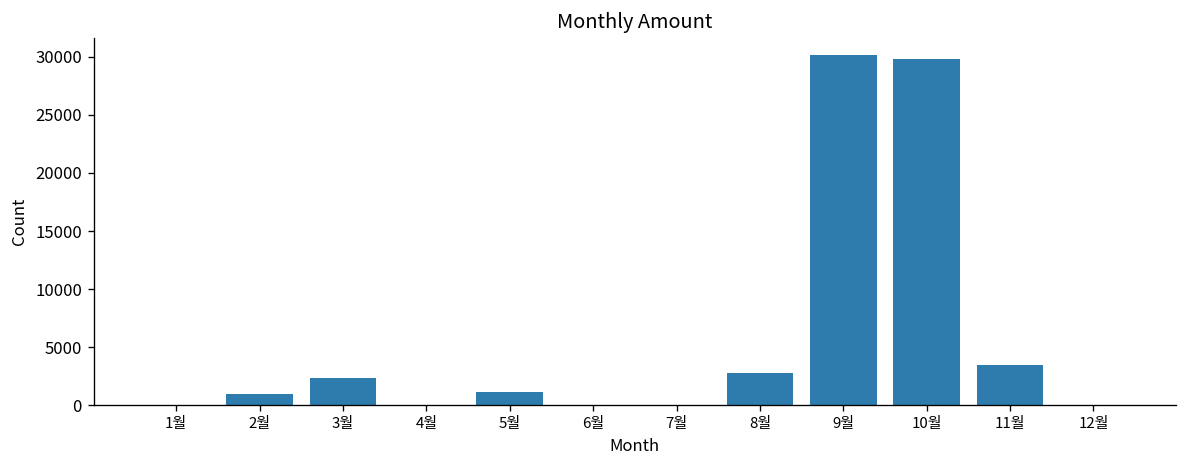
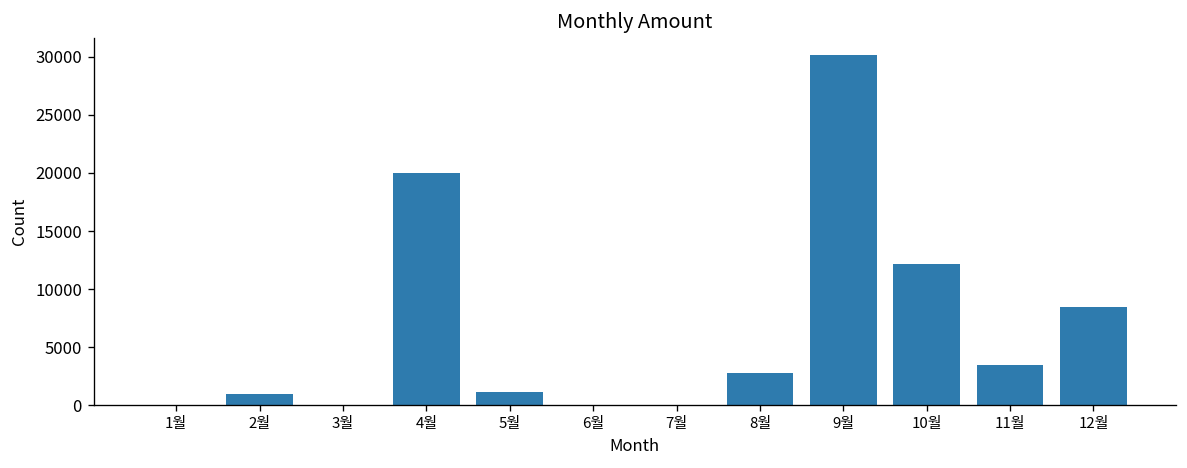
  {
    "1월": 0,
    "2월": 1000,
-   "3월": 2000,
-   "4월": 0,
+   "3월": 0,
+   "4월": 20000,
    "5월": 1000,
    "6월": 0,
    "7월": 0,
    "8월": 3000,
    "9월": 30000,
-   "10월": 30000,
+   "10월": 12000,
    "11월": 3000,
-   "12월": 0
+   "12월": 8000
  }
